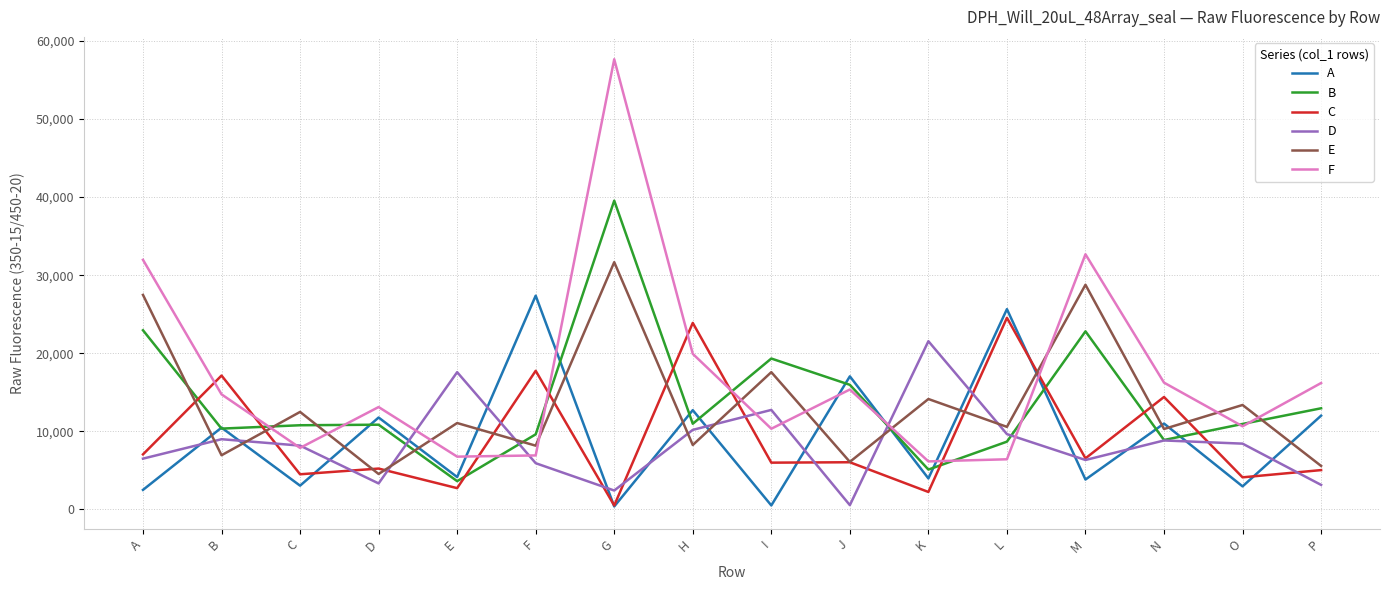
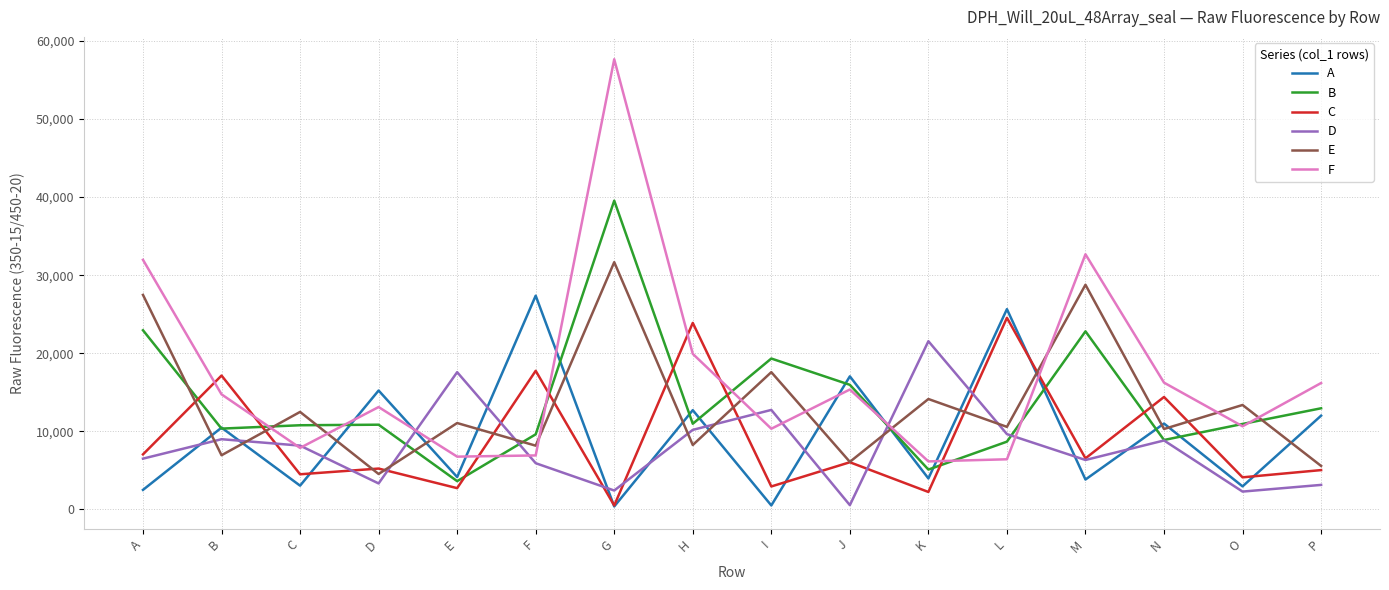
  {
    "A": {
      "A": "2,000",
      "C": "3,000",
-     "D": "12,000",
+     "D": "15,000",
      "E": "4,000",
      "F": "27,000",
      "H": "13,000",
      "I": "1,000",
      "J": "17,000",
      "K": "4,000",
      "L": "26,000",
      "M": "4,000",
      "N": "11,000",
      "O": "3,000",
      "P": "12,000"
    },
    "B": {
      "A": "23,000",
      "C": "11,000",
      "D": "11,000",
      "E": "4,000",
      "F": "10,000",
      "G": "40,000",
      "H": "11,000",
      "I": "19,000",
      "J": "16,000",
      "K": "5,000",
      "L": "9,000",
      "M": "23,000",
      "P": "13,000"
    },
    "C": {
      "A": "7,000",
      "B": "17,000",
      "C": "4,000",
      "D": "5,000",
      "E": "3,000",
      "F": "18,000",
      "H": "24,000",
-     "I": "6,000",
+     "I": "3,000",
      "K": "2,000",
      "L": "25,000",
      "N": "14,000",
      "O": "4,000",
      "P": "5,000"
    },
    "D": {
      "A": "7,000",
      "B": "9,000",
      "D": "3,000",
      "E": "18,000",
      "F": "6,000",
      "G": "2,000",
      "H": "10,000",
      "I": "13,000",
      "J": "1,000",
      "K": "22,000",
      "L": "10,000",
-     "O": "8,000",
+     "O": "2,000",
      "P": "3,000"
    },
    "E": {
      "A": "27,000",
      "B": "7,000",
      "C": "12,000",
      "D": "5,000",
      "E": "11,000",
      "F": "8,000",
      "G": "32,000",
      "H": "8,000",
      "I": "18,000",
      "K": "14,000",
      "L": "11,000",
      "M": "29,000",
      "N": "10,000",
      "O": "13,000",
      "P": "6,000"
    },
    "F": {
      "A": "32,000",
      "B": "15,000",
      "D": "13,000",
      "E": "7,000",
      "F": "7,000",
      "G": "58,000",
      "H": "20,000",
      "I": "10,000",
      "J": "15,000",
      "K": "6,000",
      "L": "6,000",
      "M": "33,000",
      "N": "16,000",
      "P": "16,000"
    }
  }
